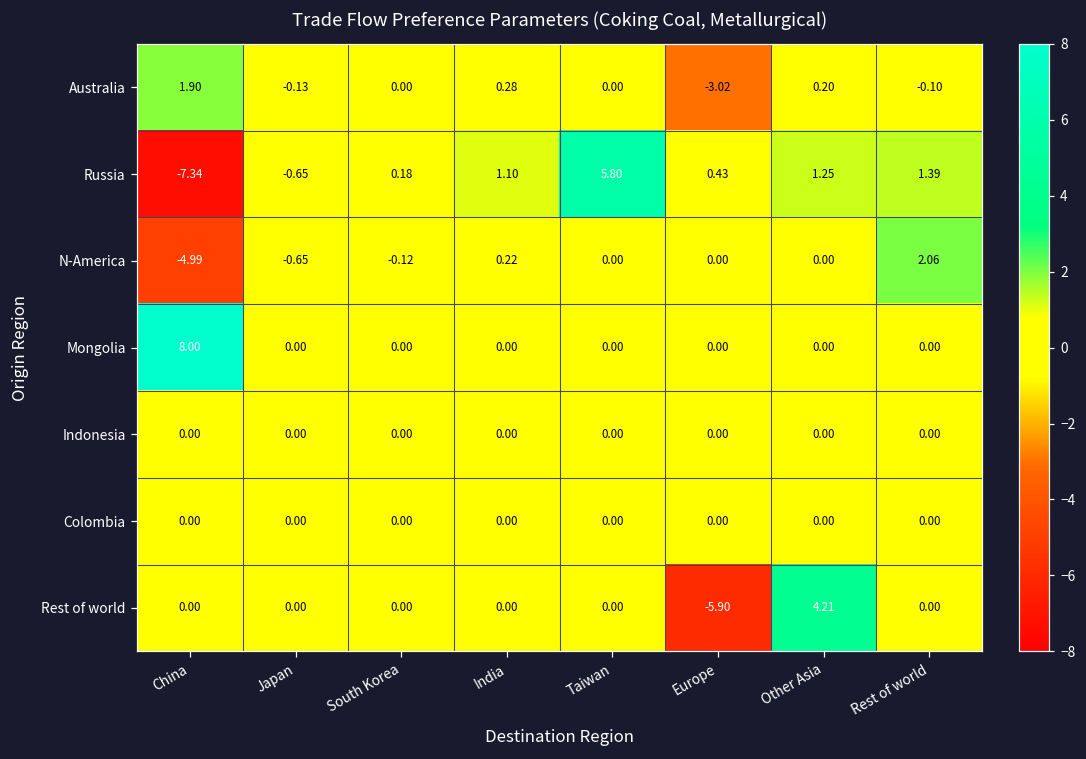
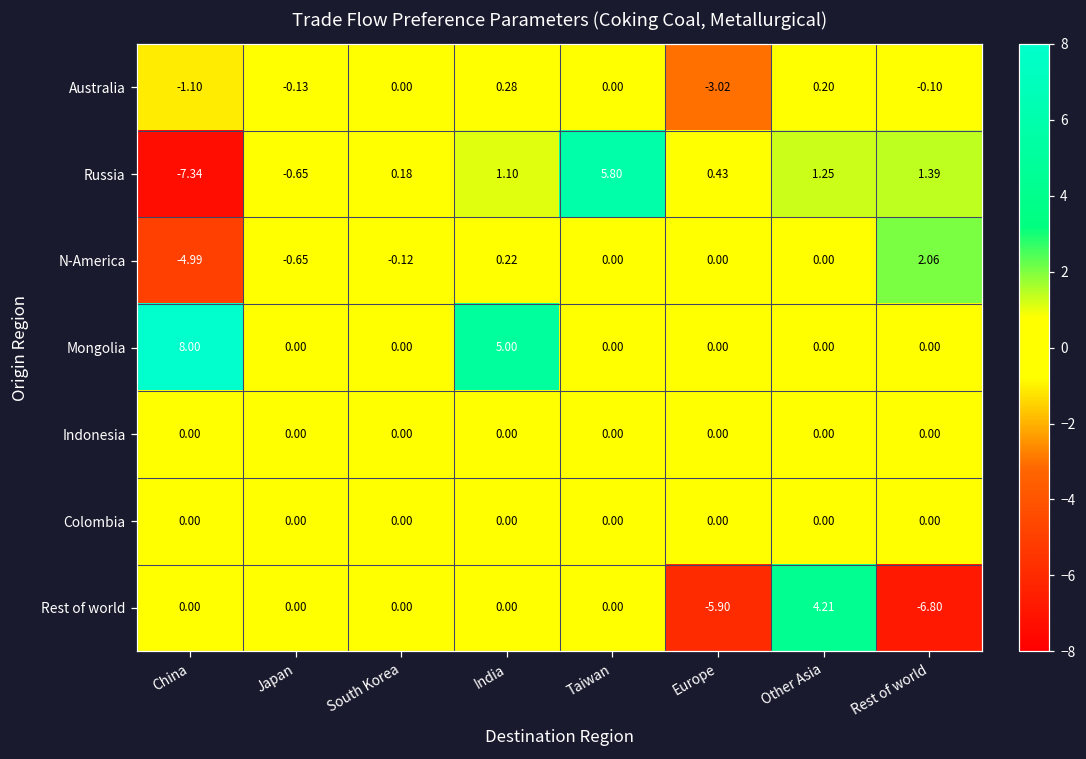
  {
    "Australia": {
-     "China": 1.90,
+     "China": -1.10,
      "Japan": -0.13,
      "South Korea": 0.00,
      "India": 0.28,
      "Taiwan": 0.00,
      "Europe": -3.02,
      "Other Asia": 0.20,
      "Rest of world": -0.10
    },
    "Russia": {
      "China": -7.34,
      "Japan": -0.65,
      "South Korea": 0.18,
      "India": 1.10,
      "Taiwan": 5.80,
      "Europe": 0.43,
      "Other Asia": 1.25,
      "Rest of world": 1.39
    },
    "N-America": {
      "China": -4.99,
      "Japan": -0.65,
      "South Korea": -0.12,
      "India": 0.22,
      "Taiwan": 0.00,
      "Europe": 0.00,
      "Other Asia": 0.00,
      "Rest of world": 2.06
    },
    "Mongolia": {
      "China": 8.00,
      "Japan": 0.00,
      "South Korea": 0.00,
-     "India": 0.00,
+     "India": 5.00,
      "Taiwan": 0.00,
      "Europe": 0.00,
      "Other Asia": 0.00,
      "Rest of world": 0.00
    },
    "Indonesia": {
      "China": 0.00,
      "Japan": 0.00,
      "South Korea": 0.00,
      "India": 0.00,
      "Taiwan": 0.00,
      "Europe": 0.00,
      "Other Asia": 0.00,
      "Rest of world": 0.00
    },
    "Colombia": {
      "China": 0.00,
      "Japan": 0.00,
      "South Korea": 0.00,
      "India": 0.00,
      "Taiwan": 0.00,
      "Europe": 0.00,
      "Other Asia": 0.00,
      "Rest of world": 0.00
    },
    "Rest of world": {
      "China": 0.00,
      "Japan": 0.00,
      "South Korea": 0.00,
      "India": 0.00,
      "Taiwan": 0.00,
      "Europe": -5.90,
      "Other Asia": 4.21,
-     "Rest of world": 0.00
+     "Rest of world": -6.80
    }
  }
